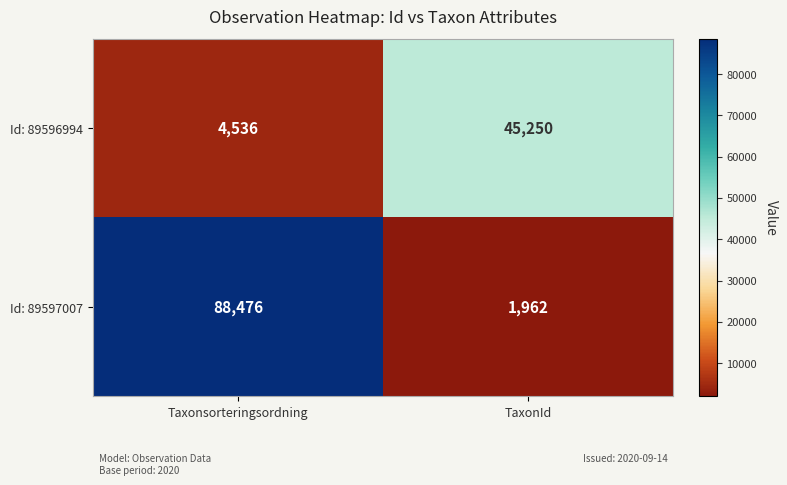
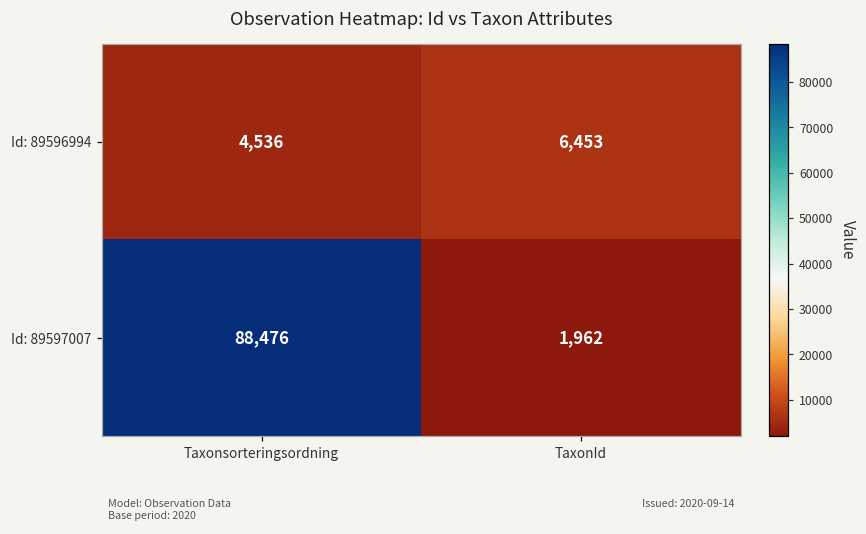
  {
    "Id: 89596994": {
      "Taxonsorteringsordning": "4,536",
-     "TaxonId": "45,250"
+     "TaxonId": "6,453"
    },
    "Id: 89597007": {
      "Taxonsorteringsordning": "88,476",
      "TaxonId": "1,962"
    }
  }
